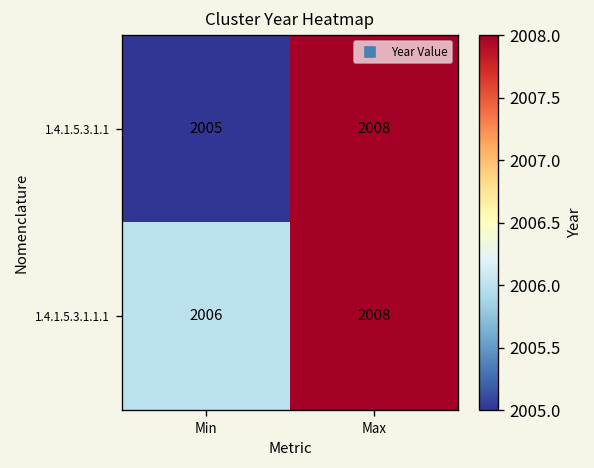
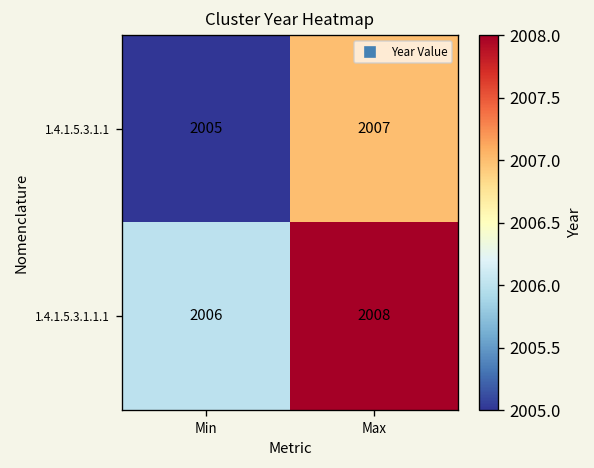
  {
    "1.4.1.5.3.1.1": {
      "Min": 2005,
-     "Max": 2008
+     "Max": 2007
    },
    "1.4.1.5.3.1.1.1": {
      "Min": 2006,
      "Max": 2008
    }
  }
